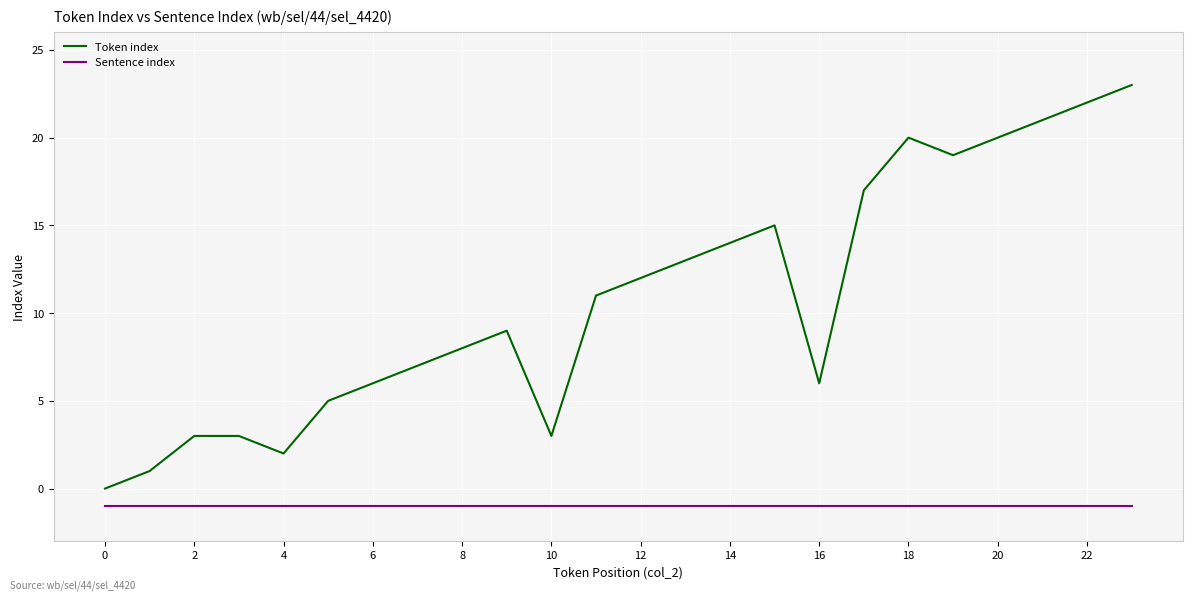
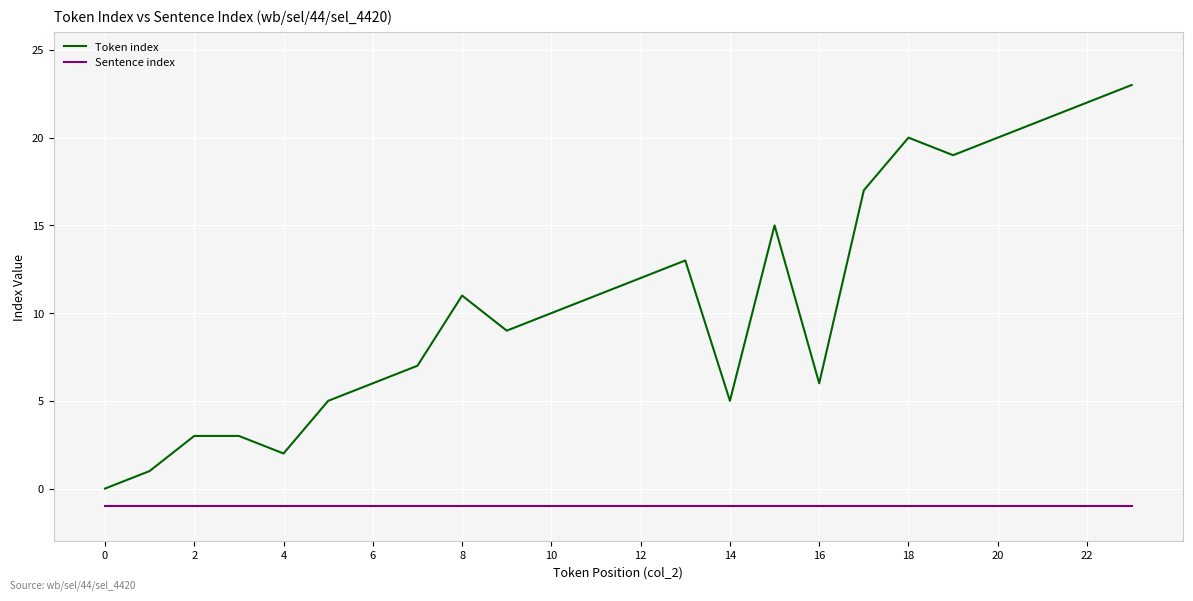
  {
    "Token index": {
      "0": 0,
      "2": 3,
      "4": 2,
      "6": 6,
-     "8": 8,
-     "10": 3,
+     "8": 11,
+     "10": 10,
      "12": 12,
-     "14": 14,
+     "14": 5,
      "16": 6,
      "18": 20,
      "20": 20,
      "22": 22
    },
    "Sentence index": {
      "0": -1,
      "2": -1,
      "4": -1,
      "6": -1,
      "8": -1,
      "10": -1,
      "12": -1,
      "14": -1,
      "16": -1,
      "18": -1,
      "20": -1,
      "22": -1
    }
  }
